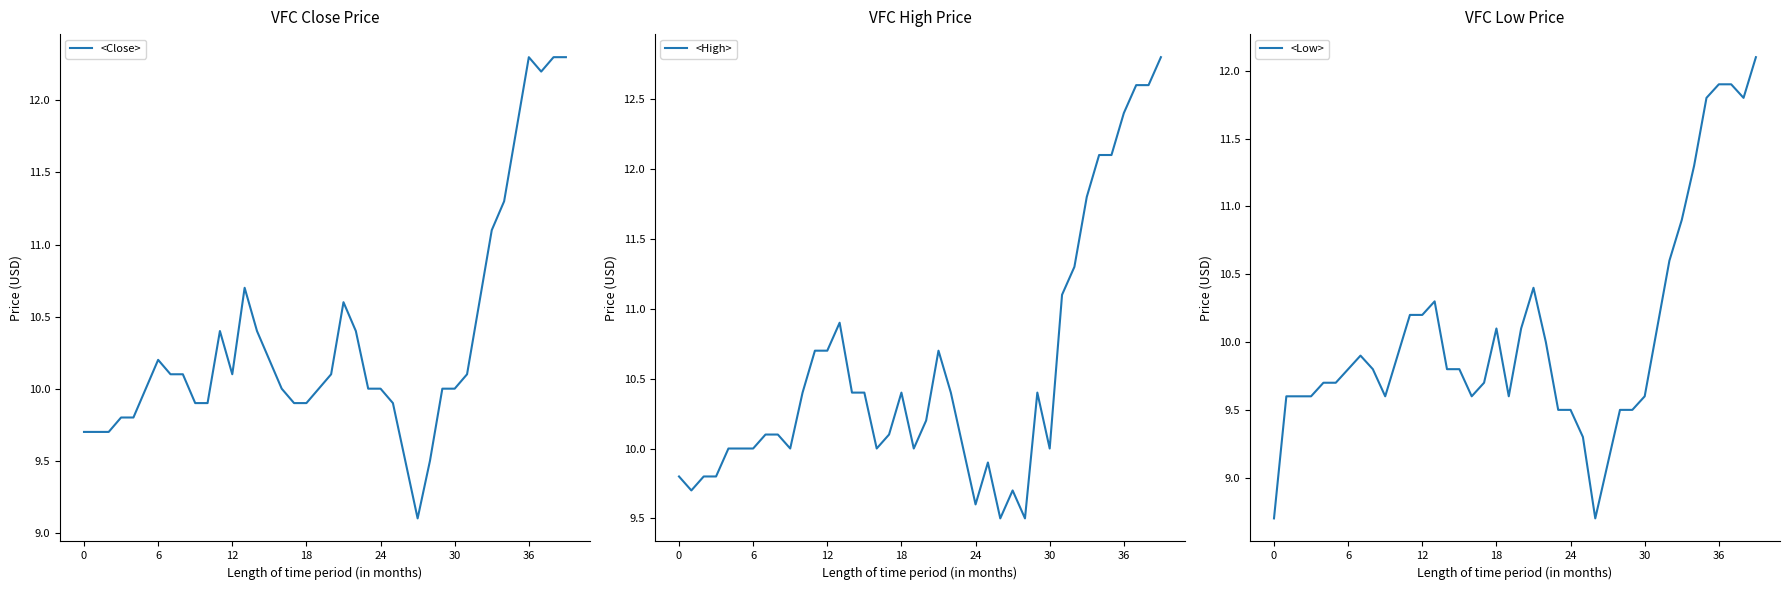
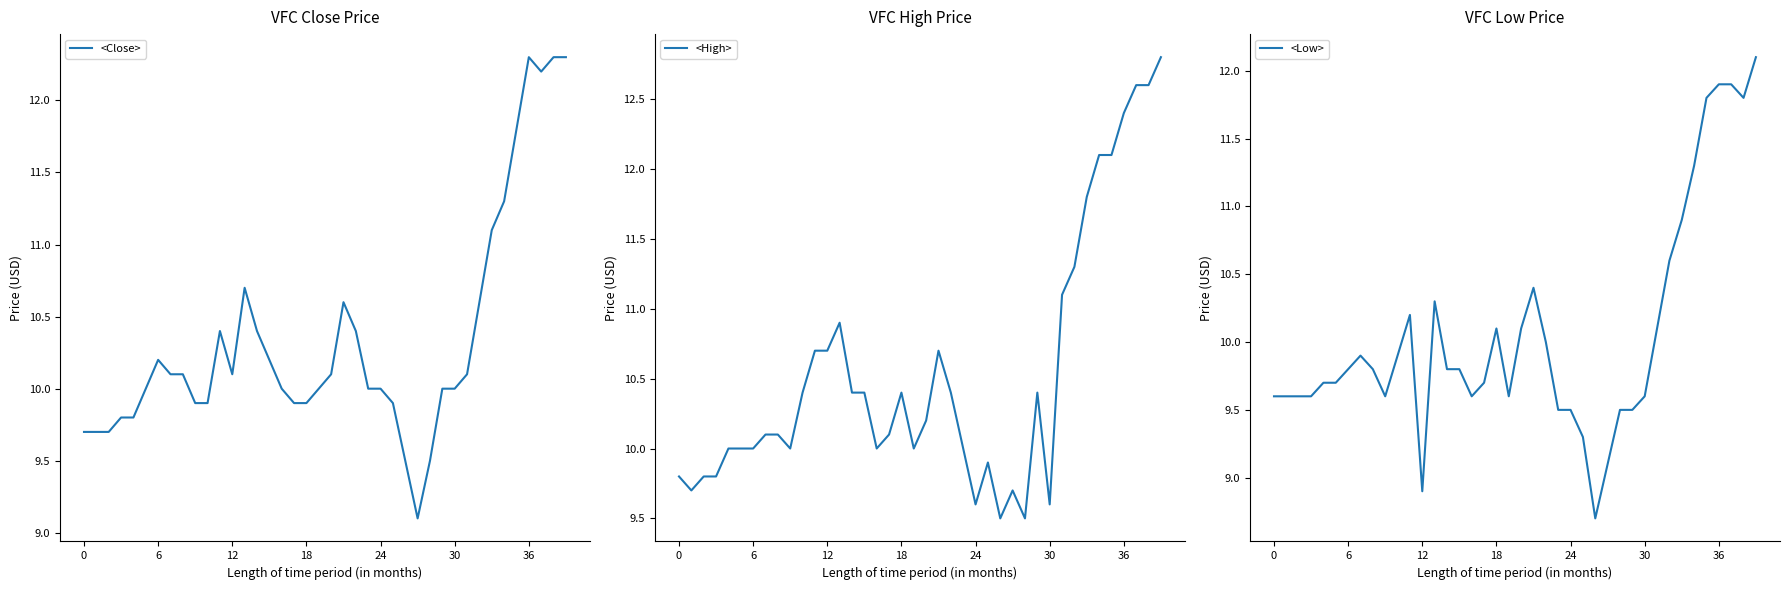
  {
    "VFC Close Price": {
      "0": 9.70,
      "6": 10.20,
      "12": 10.10,
      "18": 9.90,
      "24": 10.00,
      "30": 10.00,
      "36": 12.30
    },
    "VFC High Price": {
      "0": 9.8,
      "6": 10.0,
      "12": 10.7,
      "18": 10.4,
      "24": 9.6,
-     "30": 10.0,
+     "30": 9.6,
      "36": 12.4
    },
    "VFC Low Price": {
-     "0": 8.7,
+     "0": 9.6,
      "6": 9.8,
-     "12": 10.2,
+     "12": 8.9,
      "18": 10.1,
      "24": 9.5,
      "30": 9.6,
      "36": 11.9
    }
  }
